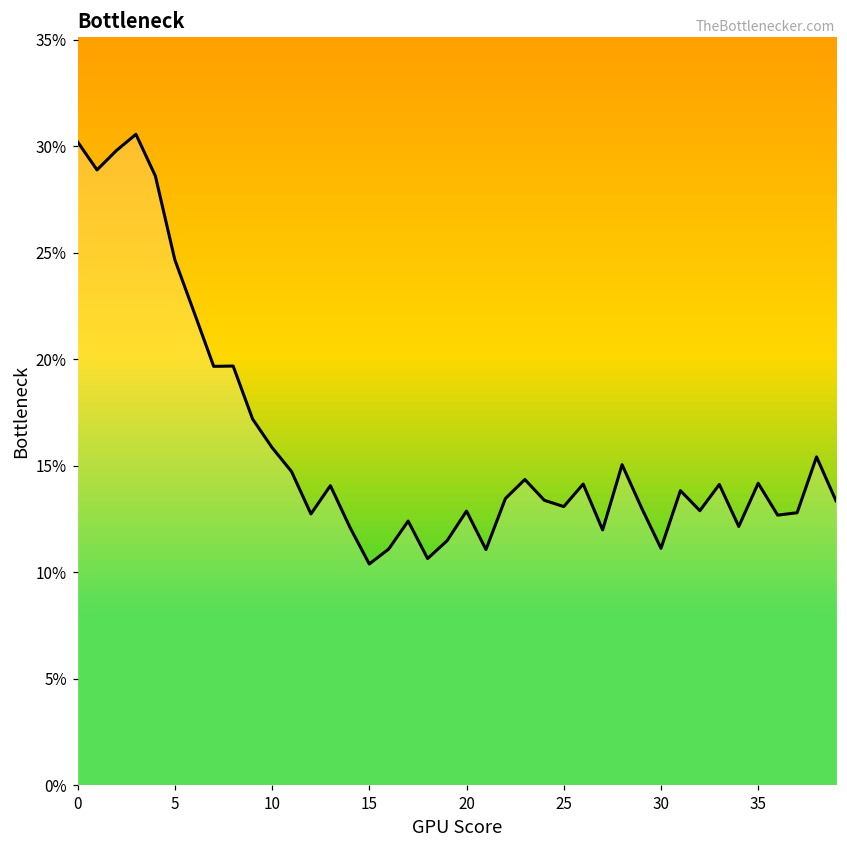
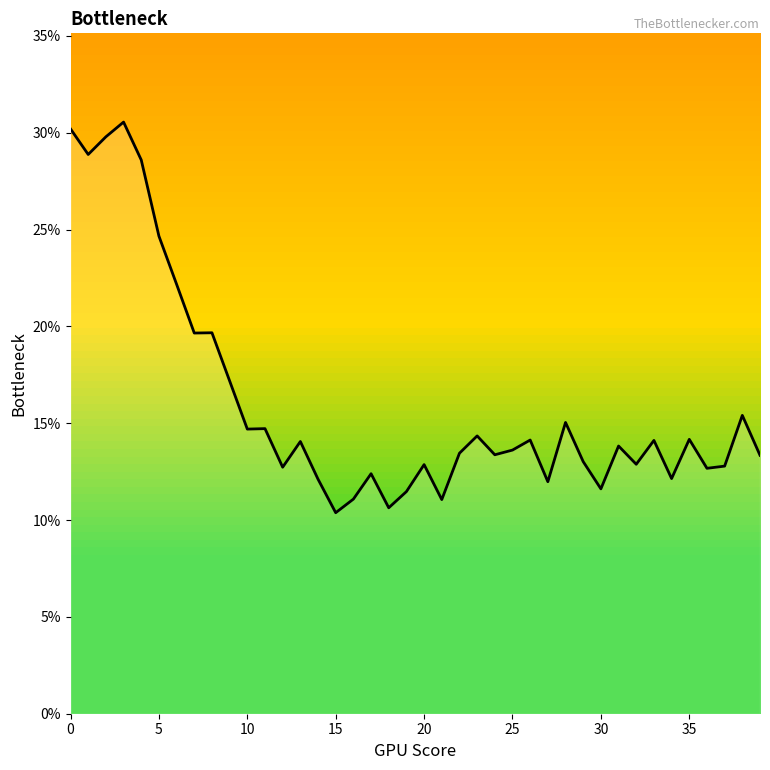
  {
    "0": "30.2%",
    "5": "24.7%",
-   "10": "15.8%",
+   "10": "14.7%",
    "15": "10.4%",
    "20": "12.9%",
-   "25": "13.1%",
-   "30": "11.1%",
+   "25": "13.6%",
+   "30": "11.6%",
    "35": "14.2%"
  }
